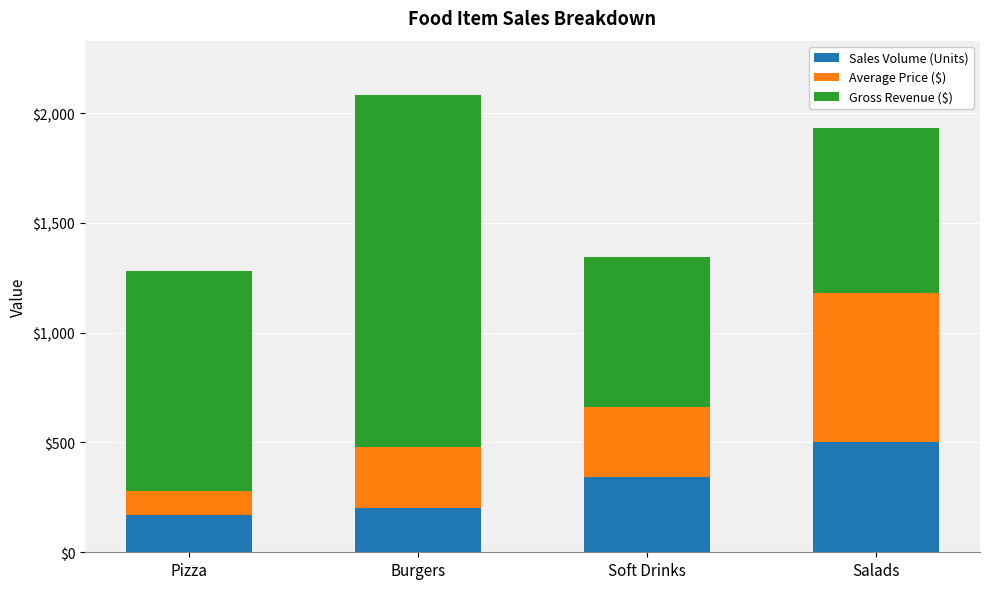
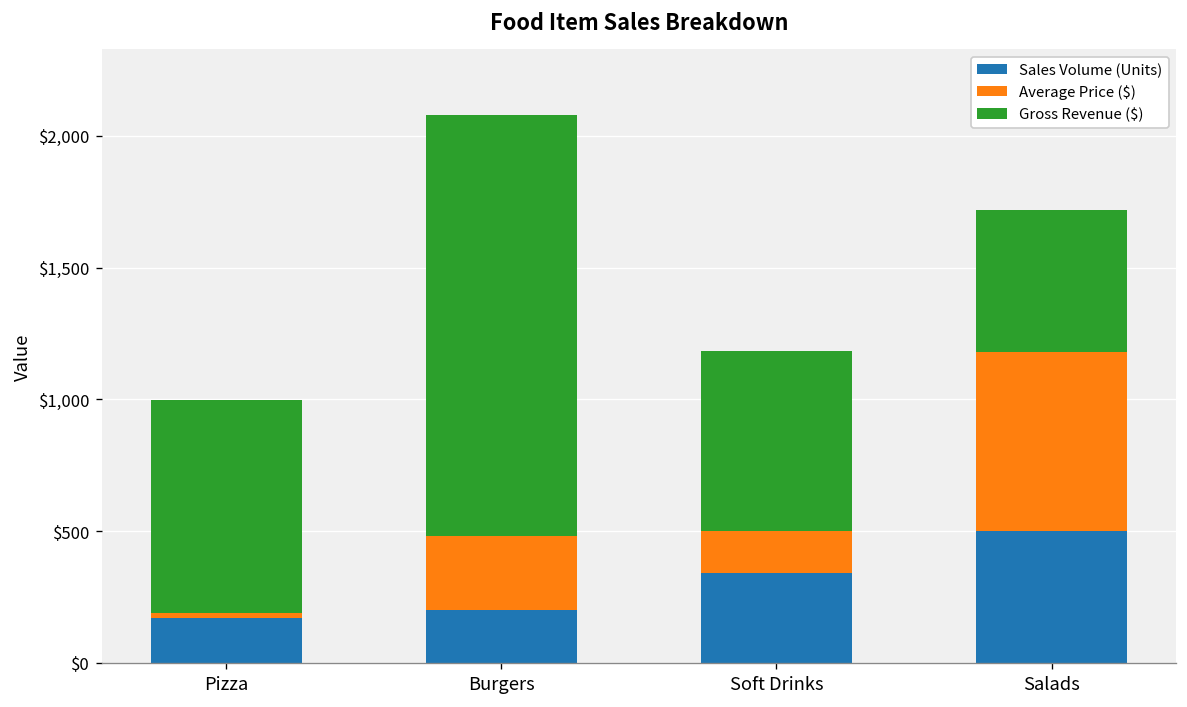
  {
    "Sales Volume (Units)": {
      "Pizza": "$170",
      "Burgers": "$200",
      "Soft Drinks": "$340",
      "Salads": "$500"
    },
    "Average Price ($)": {
-     "Pizza": "$110",
+     "Pizza": "$20",
      "Burgers": "$280",
-     "Soft Drinks": "$320",
+     "Soft Drinks": "$160",
      "Salads": "$680"
    },
    "Gross Revenue ($)": {
-     "Pizza": "$1,000",
+     "Pizza": "$810",
      "Burgers": "$1,600",
      "Soft Drinks": "$680",
-     "Salads": "$750"
+     "Salads": "$540"
    }
  }
